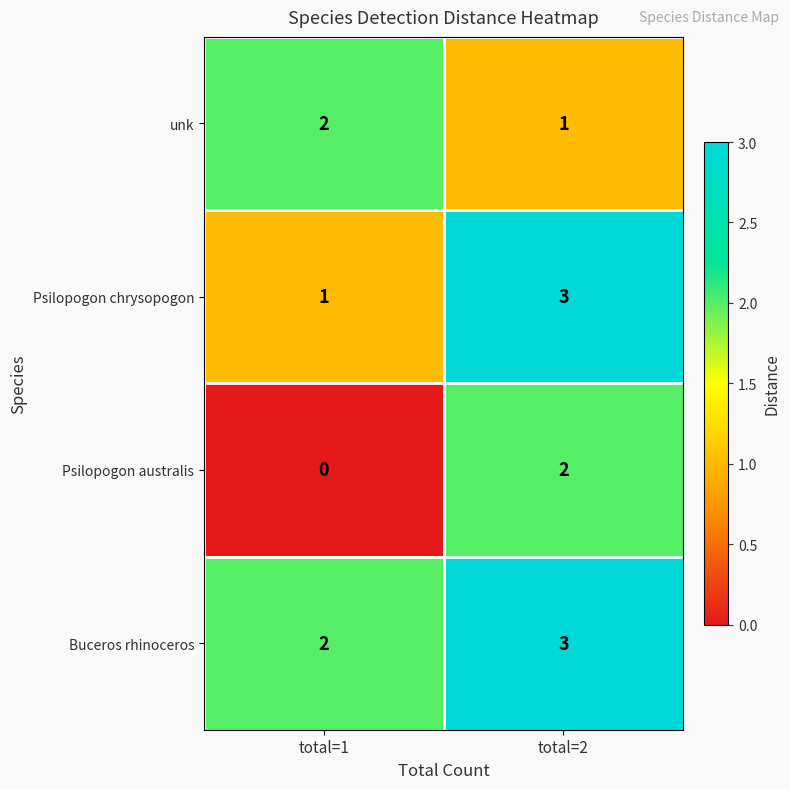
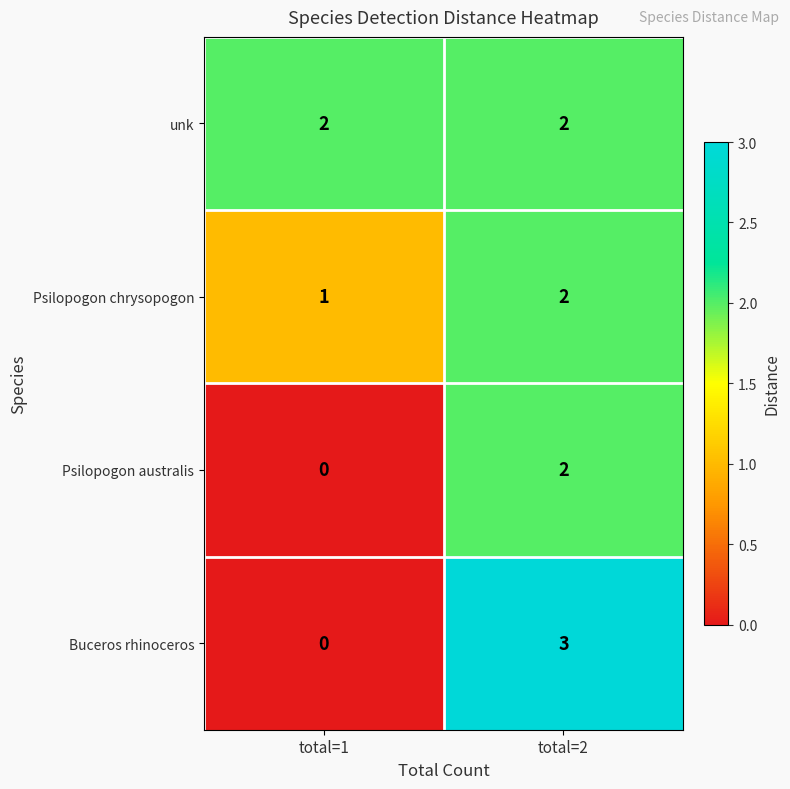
  {
    "unk": {
      "total=1": 2,
-     "total=2": 1
+     "total=2": 2
    },
    "Psilopogon chrysopogon": {
      "total=1": 1,
-     "total=2": 3
+     "total=2": 2
    },
    "Psilopogon australis": {
      "total=1": 0,
      "total=2": 2
    },
    "Buceros rhinoceros": {
-     "total=1": 2,
+     "total=1": 0,
      "total=2": 3
    }
  }
